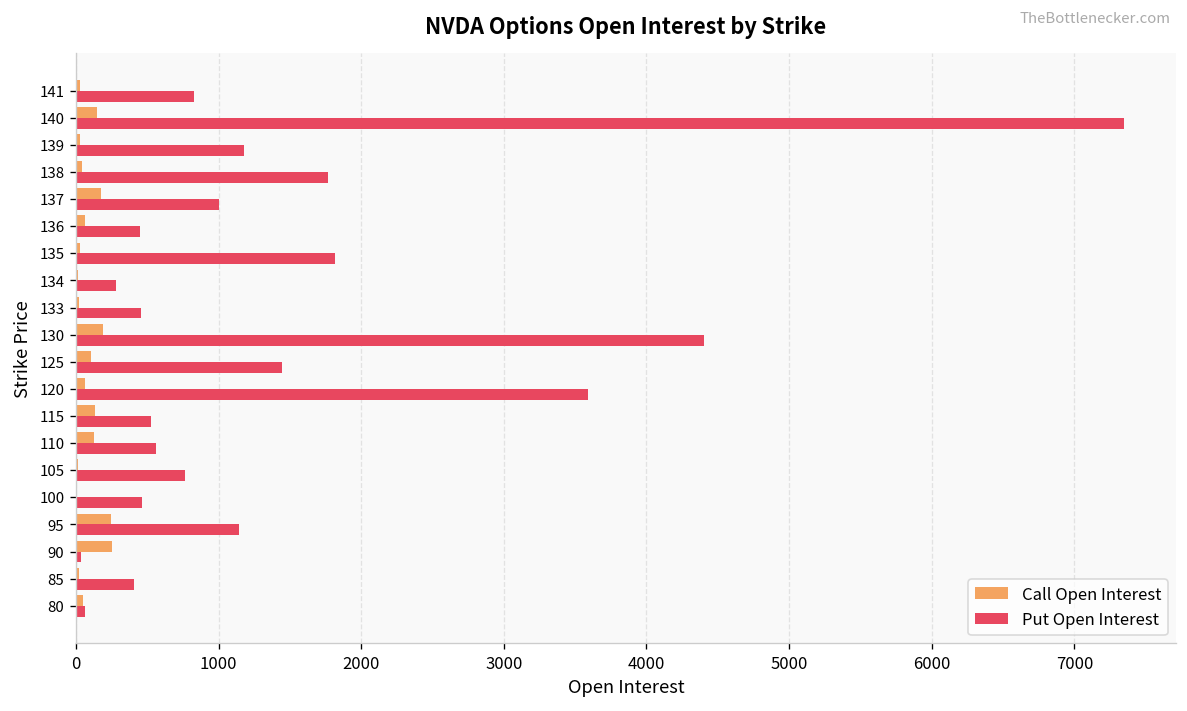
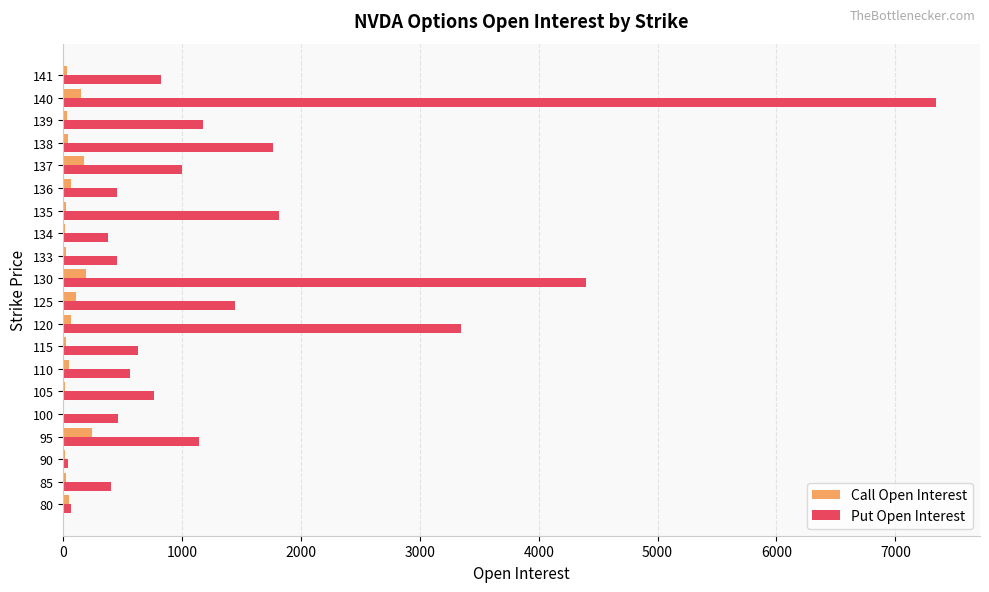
  {
    "Call Open Interest": {
      "141": 30,
      "140": 150,
      "139": 30,
      "138": 40,
      "137": 180,
      "136": 60,
      "135": 30,
      "130": 190,
      "125": 100,
      "120": 60,
-     "115": 140,
-     "110": 130,
+     "115": 20,
+     "110": 50,
      "95": 240,
-     "90": 260,
+     "90": 20,
      "85": 20,
      "80": 50
    },
    "Put Open Interest": {
      "141": 830,
      "140": 7350,
      "139": 1180,
      "138": 1770,
      "137": 1000,
      "136": 450,
      "135": 1820,
-     "134": 280,
+     "134": 380,
      "133": 460,
      "130": 4400,
      "125": 1450,
-     "120": 3590,
-     "115": 530,
+     "120": 3350,
+     "115": 630,
      "110": 560,
      "105": 760,
      "100": 460,
      "95": 1140,
      "90": 40,
      "85": 400,
      "80": 60
    }
  }
